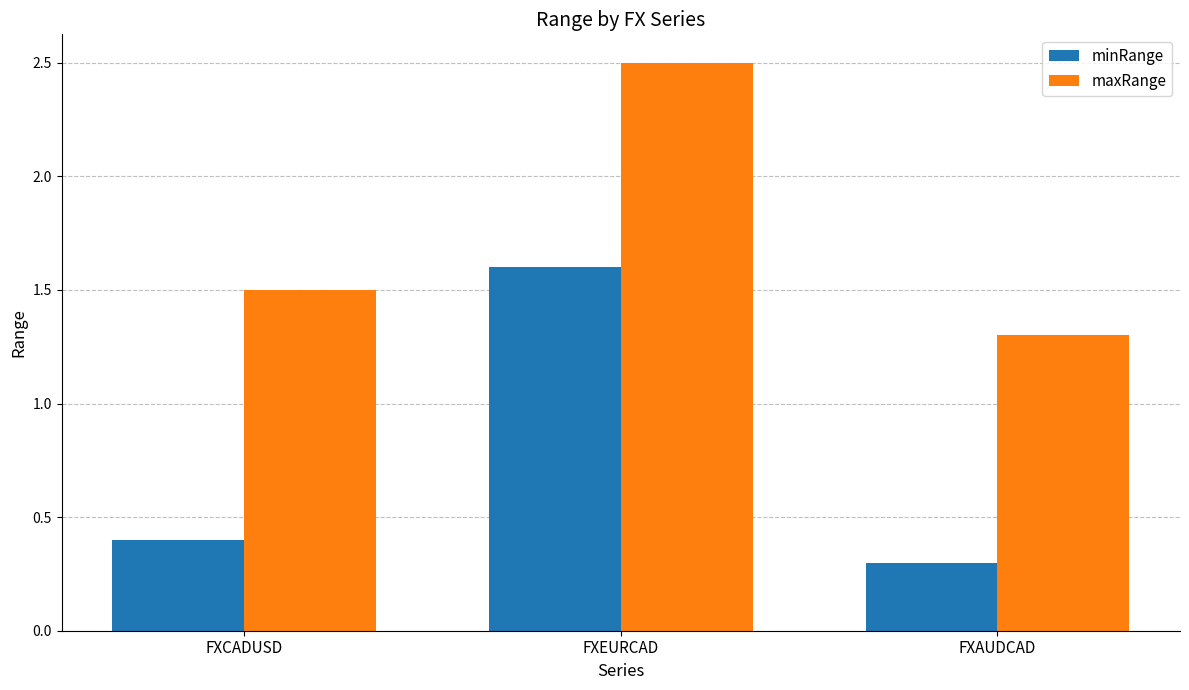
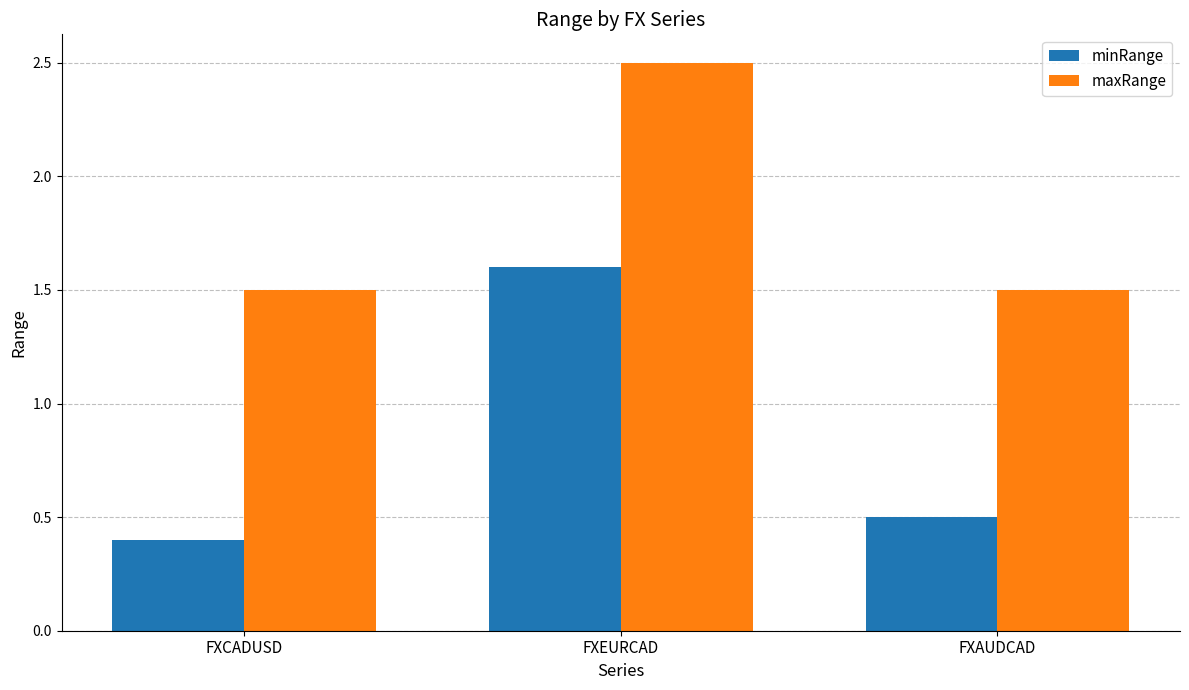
  {
    "minRange": {
      "FXCADUSD": 0.4,
      "FXEURCAD": 1.6,
-     "FXAUDCAD": 0.3
+     "FXAUDCAD": 0.5
    },
    "maxRange": {
      "FXCADUSD": 1.5,
      "FXEURCAD": 2.5,
-     "FXAUDCAD": 1.3
+     "FXAUDCAD": 1.5
    }
  }
